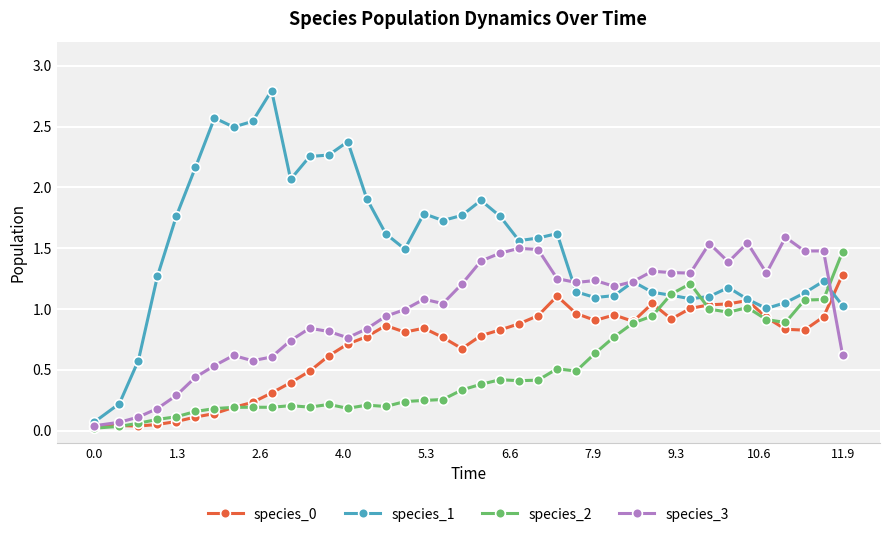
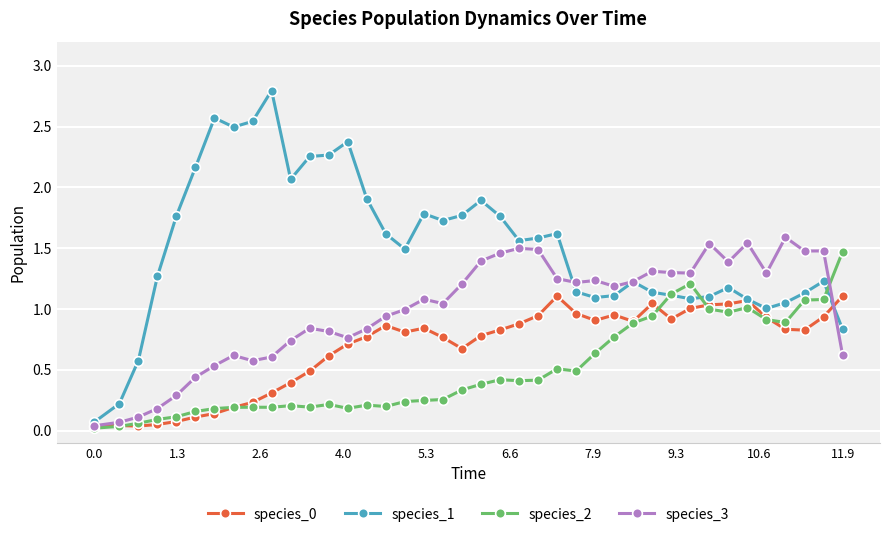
  {
    "species_0": {
-     "11.9": 1.28
+     "11.9": 1.11
    },
    "species_1": {
      "0.0": 0.07,
-     "11.9": 1.03
+     "11.9": 0.83
    },
    "species_2": {
      "11.9": 1.47
    },
    "species_3": {
      "11.9": 0.62
    }
  }
